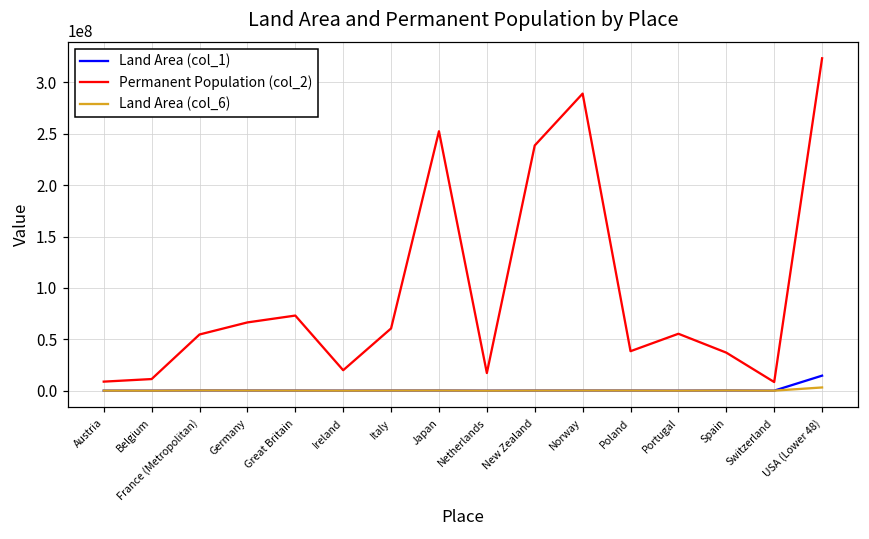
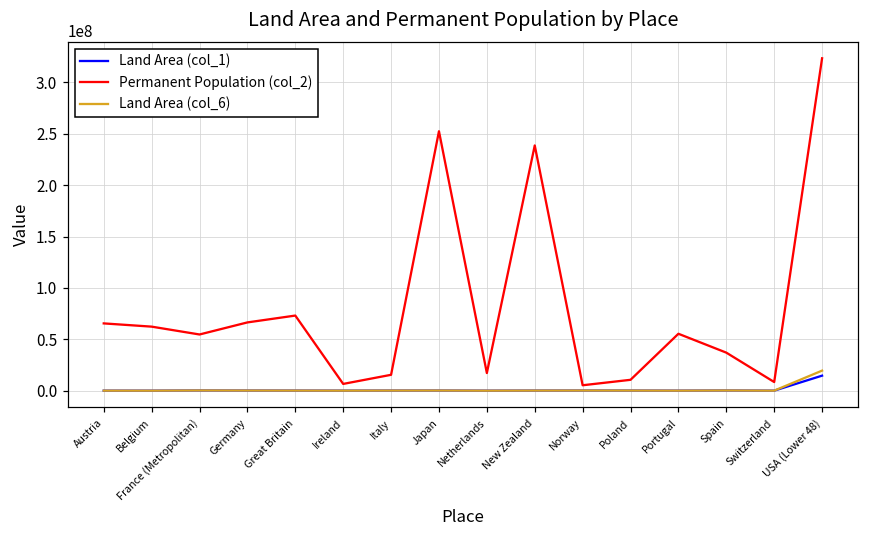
  {
    "Land Area (col_1)": {
      "USA (Lower 48)": 10000000
    },
    "Permanent Population (col_2)": {
-     "Austria": 10000000,
-     "Belgium": 10000000,
+     "Austria": 70000000,
+     "Belgium": 60000000,
      "France (Metropolitan)": 50000000,
      "Germany": 70000000,
      "Great Britain": 70000000,
-     "Ireland": 20000000,
-     "Italy": 60000000,
+     "Ireland": 10000000,
+     "Italy": 20000000,
      "Japan": 250000000,
      "Netherlands": 20000000,
      "New Zealand": 240000000,
-     "Norway": 290000000,
-     "Poland": 40000000,
+     "Norway": 10000000,
+     "Poland": 10000000,
      "Portugal": 60000000,
      "Spain": 40000000,
      "Switzerland": 10000000,
      "USA (Lower 48)": 320000000
    },
    "Land Area (col_6)": {
-     "USA (Lower 48)": 0
+     "USA (Lower 48)": 20000000
    }
  }
